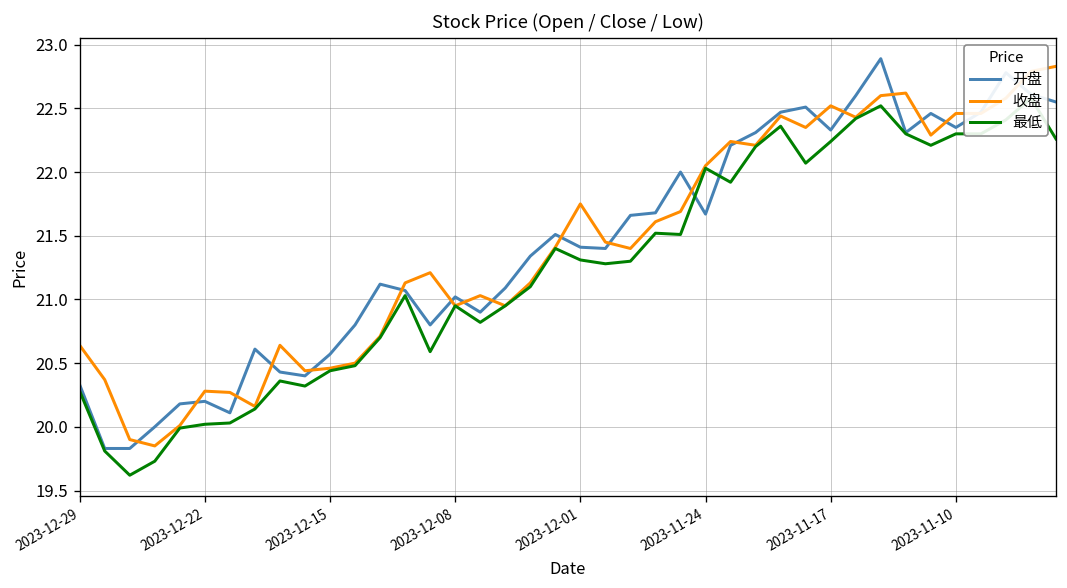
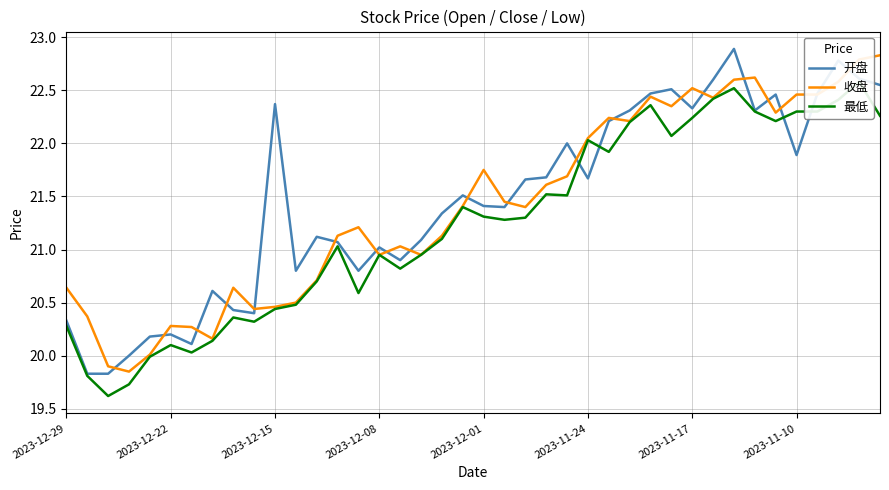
  {
    "开盘": {
      "2023-12-29": 20.33,
      "2023-12-22": 20.20,
-     "2023-12-15": 20.57,
+     "2023-12-15": 22.37,
      "2023-12-08": 21.02,
      "2023-12-01": 21.41,
      "2023-11-24": 21.67,
      "2023-11-17": 22.33,
-     "2023-11-10": 22.35
+     "2023-11-10": 21.89
    },
    "收盘": {
      "2023-12-29": 20.64,
      "2023-12-22": 20.28,
      "2023-12-01": 21.75,
      "2023-11-17": 22.52,
      "2023-11-10": 22.46
    },
    "最低": {
      "2023-12-29": 20.28,
-     "2023-12-22": 20.02,
+     "2023-12-22": 20.10,
      "2023-12-01": 21.31,
      "2023-11-17": 22.24,
      "2023-11-10": 22.30
    }
  }
